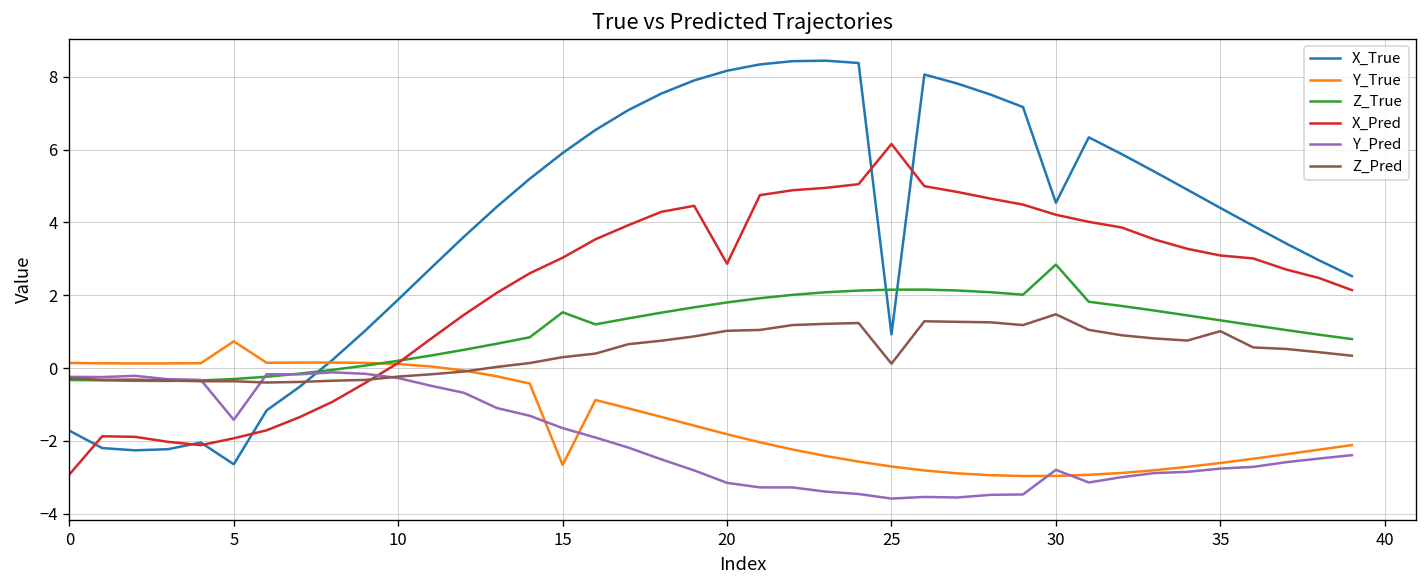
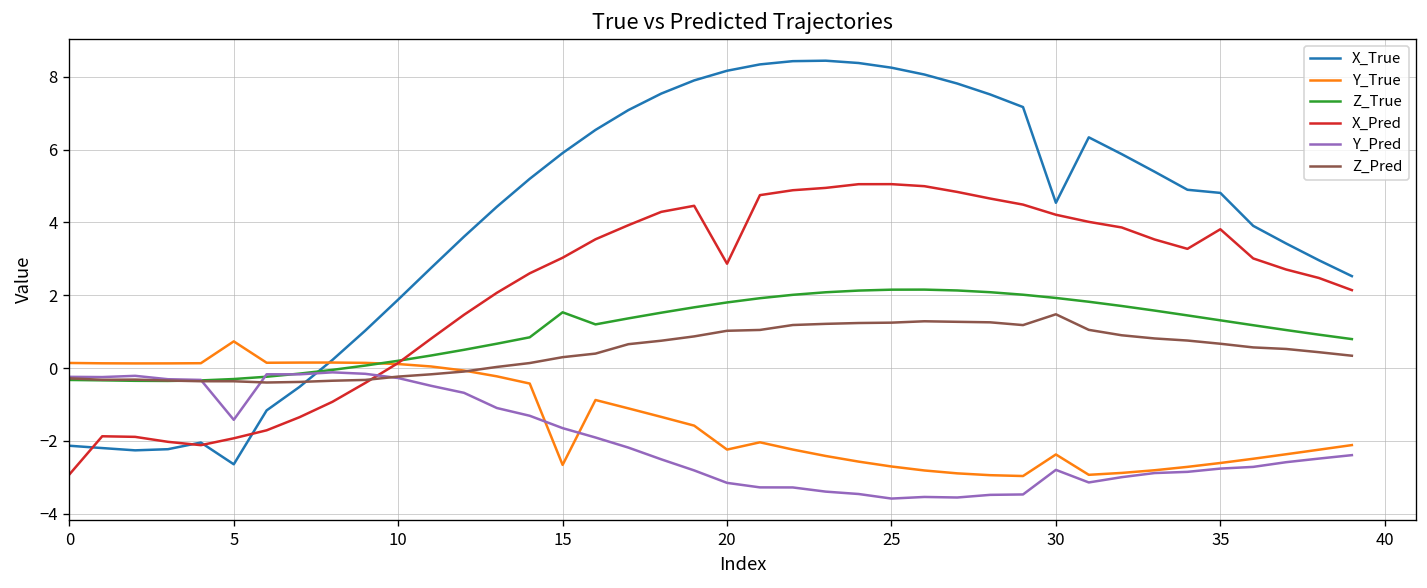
  {
    "X_True": {
-     "0": -1.7,
+     "0": -2.1,
      "5": -2.6,
      "10": 1.9,
      "15": 5.9,
      "20": 8.2,
-     "25": 0.9,
+     "25": 8.3,
      "30": 4.5,
-     "35": 4.4
+     "35": 4.8
    },
    "Y_True": {
      "0": 0.1,
      "5": 0.7,
      "15": -2.7,
-     "20": -1.8,
+     "20": -2.2,
      "25": -2.7,
-     "30": -3.0,
+     "30": -2.4,
      "35": -2.6
    },
    "Z_True": {
      "15": 1.5,
      "20": 1.8,
      "25": 2.2,
-     "30": 2.8,
+     "30": 1.9,
      "35": 1.3
    },
    "X_Pred": {
      "0": -2.9,
      "5": -1.9,
      "15": 3.0,
      "20": 2.9,
-     "25": 6.2,
+     "25": 5.1,
      "30": 4.2,
-     "35": 3.1
+     "35": 3.8
    },
    "Y_Pred": {
      "5": -1.4,
      "15": -1.6,
      "20": -3.2,
      "25": -3.6,
      "30": -2.8,
      "35": -2.8
    },
    "Z_Pred": {
      "15": 0.3,
      "20": 1.0,
-     "25": 0.1,
+     "25": 1.2,
      "30": 1.5,
-     "35": 1.0
+     "35": 0.7
    }
  }
